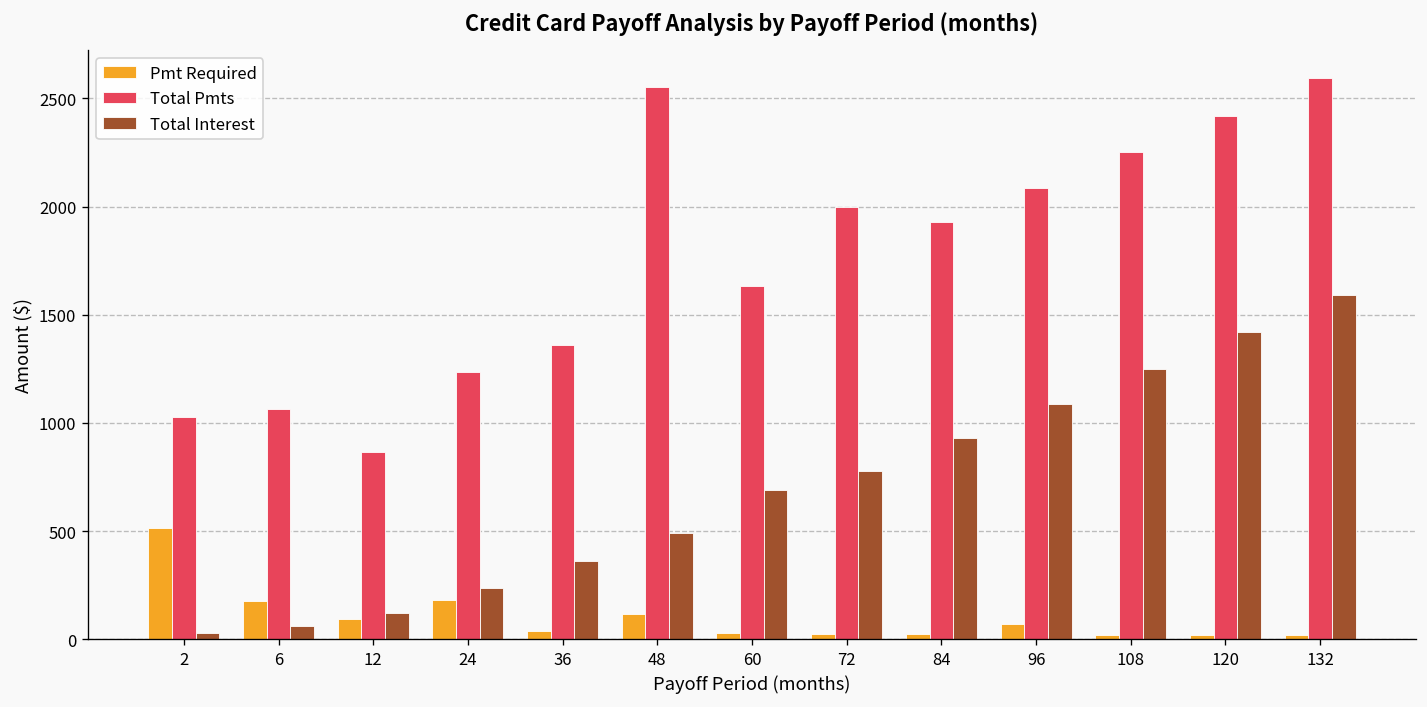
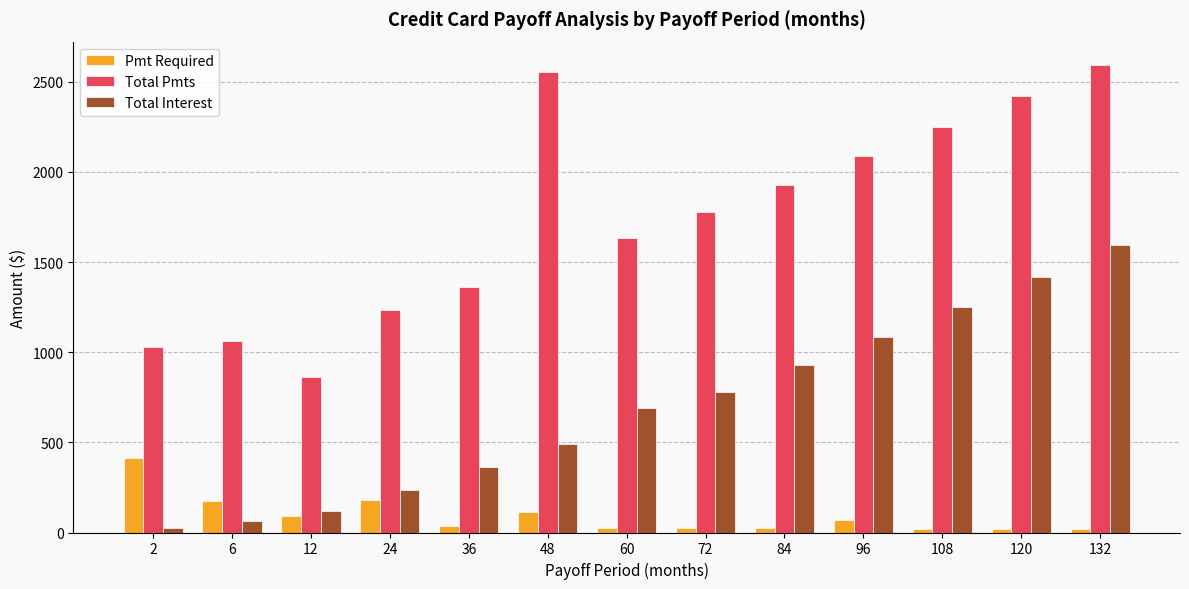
  {
    "Pmt Required": {
-     "2": 510,
+     "2": 410,
      "6": 180,
      "12": 90,
      "24": 180,
      "36": 40,
      "48": 120,
      "60": 30,
      "72": 20,
      "84": 20,
      "96": 70,
      "108": 20,
      "120": 20,
      "132": 20
    },
    "Total Pmts": {
      "2": 1030,
      "6": 1060,
      "12": 860,
      "24": 1240,
      "36": 1360,
      "48": 2550,
      "60": 1630,
-     "72": 2000,
+     "72": 1780,
      "84": 1930,
      "96": 2090,
      "108": 2250,
      "120": 2420,
      "132": 2590
    },
    "Total Interest": {
      "2": 30,
      "6": 60,
      "12": 120,
      "24": 240,
      "36": 360,
      "48": 490,
      "60": 690,
      "72": 780,
      "84": 930,
      "96": 1090,
      "108": 1250,
      "120": 1420,
      "132": 1590
    }
  }
